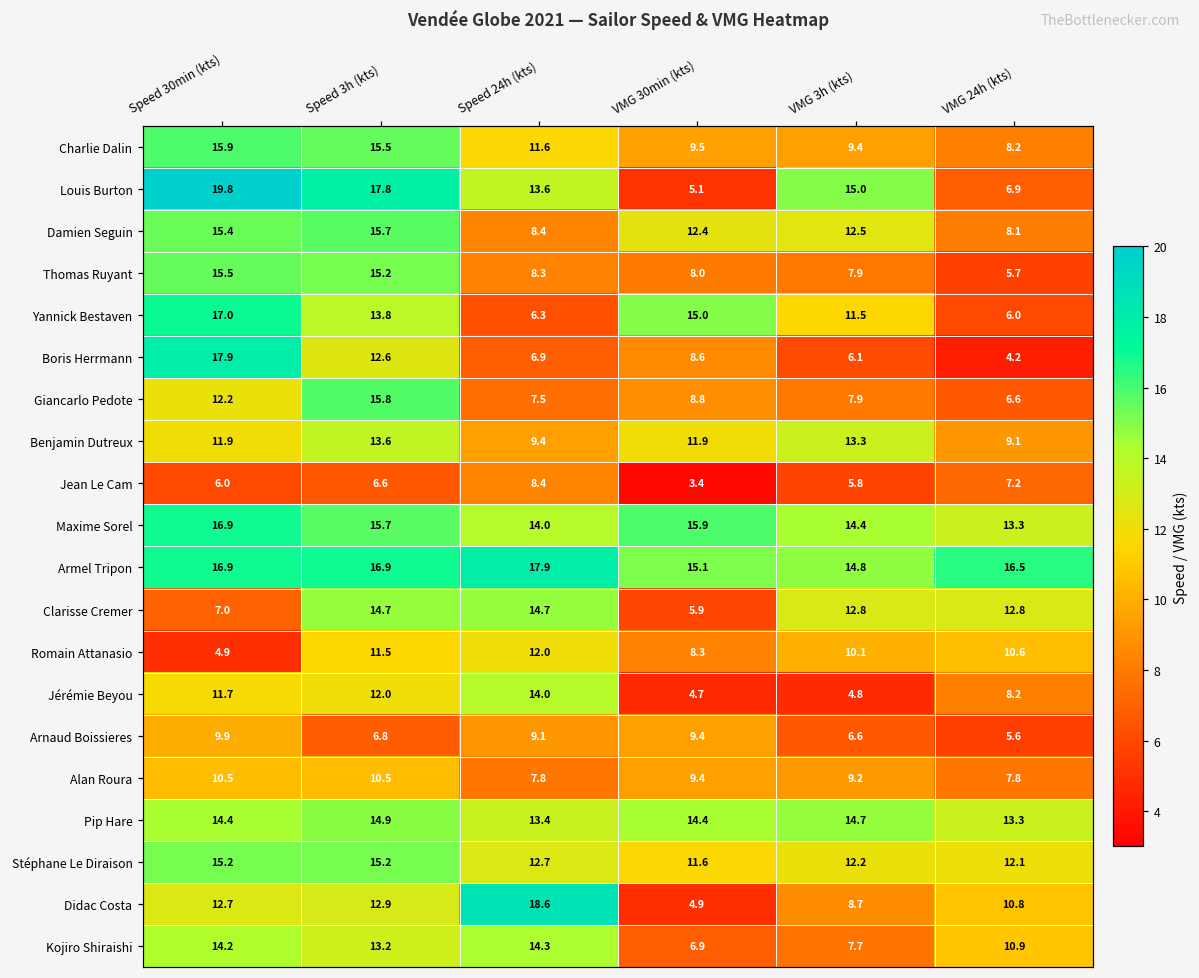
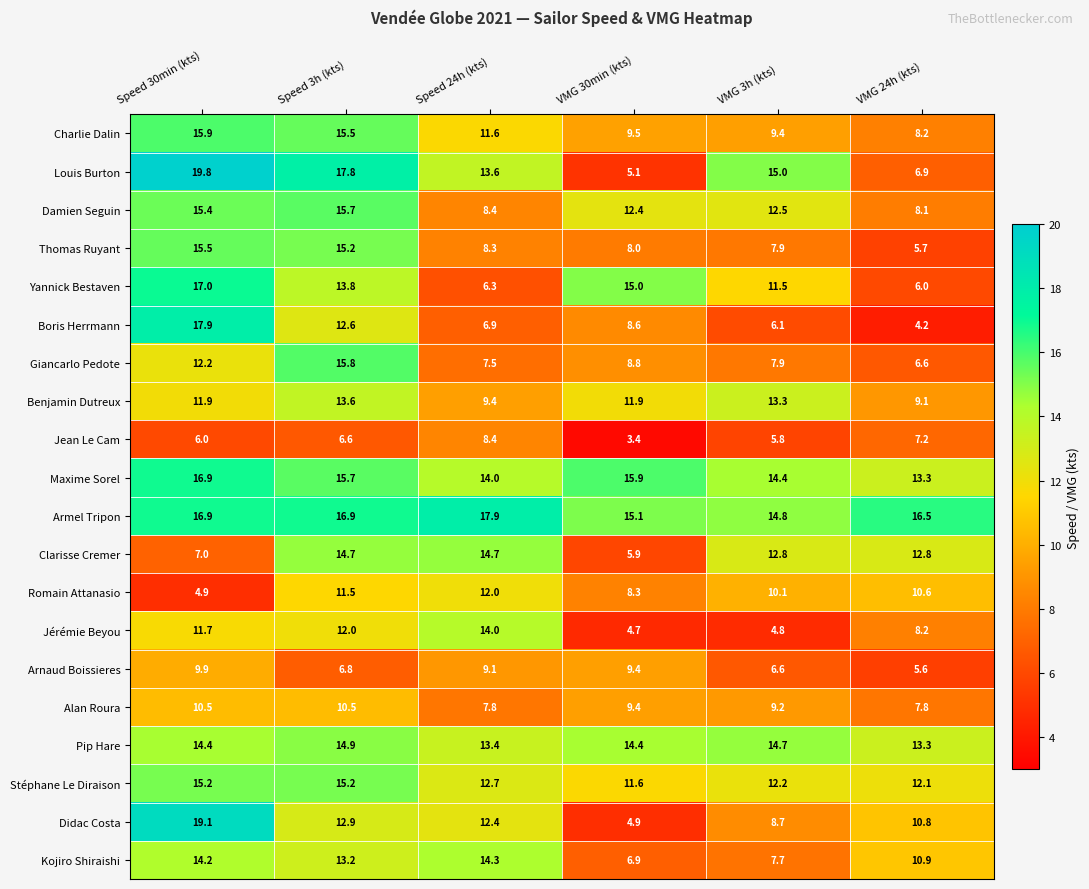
  {
    "Charlie Dalin": {
      "Speed 30min (kts)": 15.9,
      "Speed 3h (kts)": 15.5,
      "Speed 24h (kts)": 11.6,
      "VMG 30min (kts)": 9.5,
      "VMG 3h (kts)": 9.4,
      "VMG 24h (kts)": 8.2
    },
    "Louis Burton": {
      "Speed 30min (kts)": 19.8,
      "Speed 3h (kts)": 17.8,
      "Speed 24h (kts)": 13.6,
      "VMG 30min (kts)": 5.1,
      "VMG 3h (kts)": 15.0,
      "VMG 24h (kts)": 6.9
    },
    "Damien Seguin": {
      "Speed 30min (kts)": 15.4,
      "Speed 3h (kts)": 15.7,
      "Speed 24h (kts)": 8.4,
      "VMG 30min (kts)": 12.4,
      "VMG 3h (kts)": 12.5,
      "VMG 24h (kts)": 8.1
    },
    "Thomas Ruyant": {
      "Speed 30min (kts)": 15.5,
      "Speed 3h (kts)": 15.2,
      "Speed 24h (kts)": 8.3,
      "VMG 30min (kts)": 8.0,
      "VMG 3h (kts)": 7.9,
      "VMG 24h (kts)": 5.7
    },
    "Yannick Bestaven": {
      "Speed 30min (kts)": 17.0,
      "Speed 3h (kts)": 13.8,
      "Speed 24h (kts)": 6.3,
      "VMG 30min (kts)": 15.0,
      "VMG 3h (kts)": 11.5,
      "VMG 24h (kts)": 6.0
    },
    "Boris Herrmann": {
      "Speed 30min (kts)": 17.9,
      "Speed 3h (kts)": 12.6,
      "Speed 24h (kts)": 6.9,
      "VMG 30min (kts)": 8.6,
      "VMG 3h (kts)": 6.1,
      "VMG 24h (kts)": 4.2
    },
    "Giancarlo Pedote": {
      "Speed 30min (kts)": 12.2,
      "Speed 3h (kts)": 15.8,
      "Speed 24h (kts)": 7.5,
      "VMG 30min (kts)": 8.8,
      "VMG 3h (kts)": 7.9,
      "VMG 24h (kts)": 6.6
    },
    "Benjamin Dutreux": {
      "Speed 30min (kts)": 11.9,
      "Speed 3h (kts)": 13.6,
      "Speed 24h (kts)": 9.4,
      "VMG 30min (kts)": 11.9,
      "VMG 3h (kts)": 13.3,
      "VMG 24h (kts)": 9.1
    },
    "Jean Le Cam": {
      "Speed 30min (kts)": 6.0,
      "Speed 3h (kts)": 6.6,
      "Speed 24h (kts)": 8.4,
      "VMG 30min (kts)": 3.4,
      "VMG 3h (kts)": 5.8,
      "VMG 24h (kts)": 7.2
    },
    "Maxime Sorel": {
      "Speed 30min (kts)": 16.9,
      "Speed 3h (kts)": 15.7,
      "Speed 24h (kts)": 14.0,
      "VMG 30min (kts)": 15.9,
      "VMG 3h (kts)": 14.4,
      "VMG 24h (kts)": 13.3
    },
    "Armel Tripon": {
      "Speed 30min (kts)": 16.9,
      "Speed 3h (kts)": 16.9,
      "Speed 24h (kts)": 17.9,
      "VMG 30min (kts)": 15.1,
      "VMG 3h (kts)": 14.8,
      "VMG 24h (kts)": 16.5
    },
    "Clarisse Cremer": {
      "Speed 30min (kts)": 7.0,
      "Speed 3h (kts)": 14.7,
      "Speed 24h (kts)": 14.7,
      "VMG 30min (kts)": 5.9,
      "VMG 3h (kts)": 12.8,
      "VMG 24h (kts)": 12.8
    },
    "Romain Attanasio": {
      "Speed 30min (kts)": 4.9,
      "Speed 3h (kts)": 11.5,
      "Speed 24h (kts)": 12.0,
      "VMG 30min (kts)": 8.3,
      "VMG 3h (kts)": 10.1,
      "VMG 24h (kts)": 10.6
    },
    "Jérémie Beyou": {
      "Speed 30min (kts)": 11.7,
      "Speed 3h (kts)": 12.0,
      "Speed 24h (kts)": 14.0,
      "VMG 30min (kts)": 4.7,
      "VMG 3h (kts)": 4.8,
      "VMG 24h (kts)": 8.2
    },
    "Arnaud Boissieres": {
      "Speed 30min (kts)": 9.9,
      "Speed 3h (kts)": 6.8,
      "Speed 24h (kts)": 9.1,
      "VMG 30min (kts)": 9.4,
      "VMG 3h (kts)": 6.6,
      "VMG 24h (kts)": 5.6
    },
    "Alan Roura": {
      "Speed 30min (kts)": 10.5,
      "Speed 3h (kts)": 10.5,
      "Speed 24h (kts)": 7.8,
      "VMG 30min (kts)": 9.4,
      "VMG 3h (kts)": 9.2,
      "VMG 24h (kts)": 7.8
    },
    "Pip Hare": {
      "Speed 30min (kts)": 14.4,
      "Speed 3h (kts)": 14.9,
      "Speed 24h (kts)": 13.4,
      "VMG 30min (kts)": 14.4,
      "VMG 3h (kts)": 14.7,
      "VMG 24h (kts)": 13.3
    },
    "Stéphane Le Diraison": {
      "Speed 30min (kts)": 15.2,
      "Speed 3h (kts)": 15.2,
      "Speed 24h (kts)": 12.7,
      "VMG 30min (kts)": 11.6,
      "VMG 3h (kts)": 12.2,
      "VMG 24h (kts)": 12.1
    },
    "Didac Costa": {
-     "Speed 30min (kts)": 12.7,
+     "Speed 30min (kts)": 19.1,
      "Speed 3h (kts)": 12.9,
-     "Speed 24h (kts)": 18.6,
+     "Speed 24h (kts)": 12.4,
      "VMG 30min (kts)": 4.9,
      "VMG 3h (kts)": 8.7,
      "VMG 24h (kts)": 10.8
    },
    "Kojiro Shiraishi": {
      "Speed 30min (kts)": 14.2,
      "Speed 3h (kts)": 13.2,
      "Speed 24h (kts)": 14.3,
      "VMG 30min (kts)": 6.9,
      "VMG 3h (kts)": 7.7,
      "VMG 24h (kts)": 10.9
    }
  }
